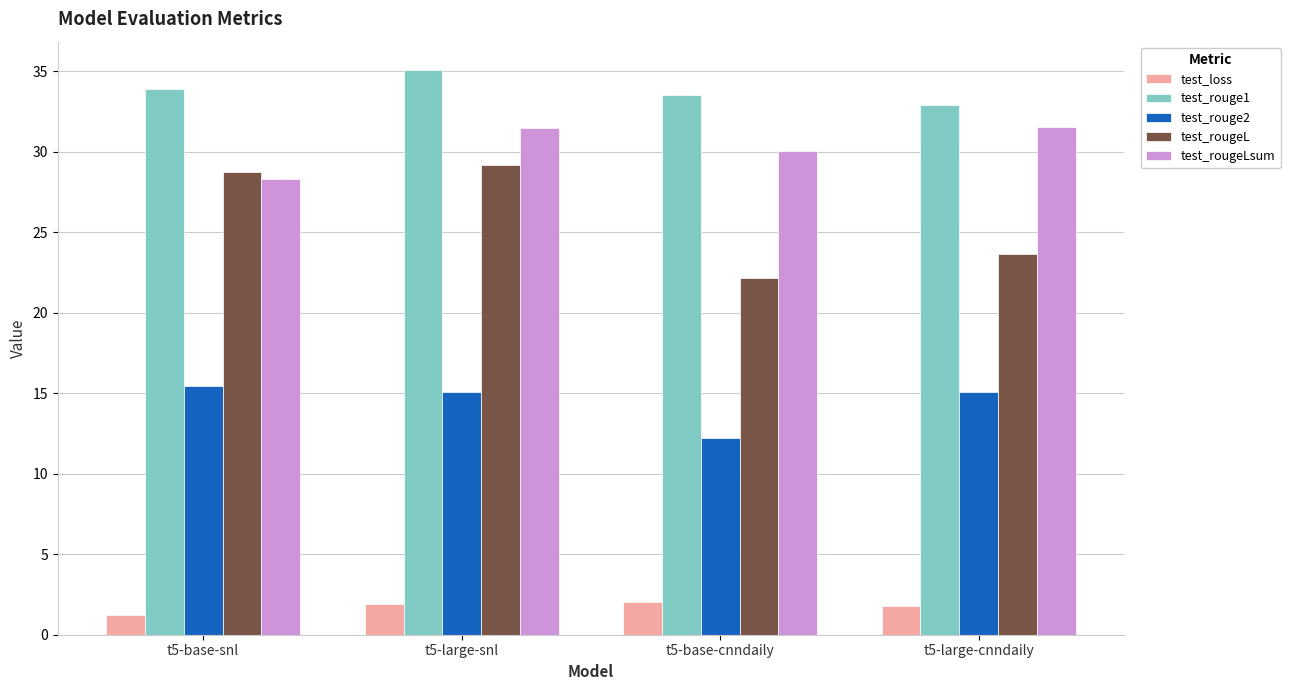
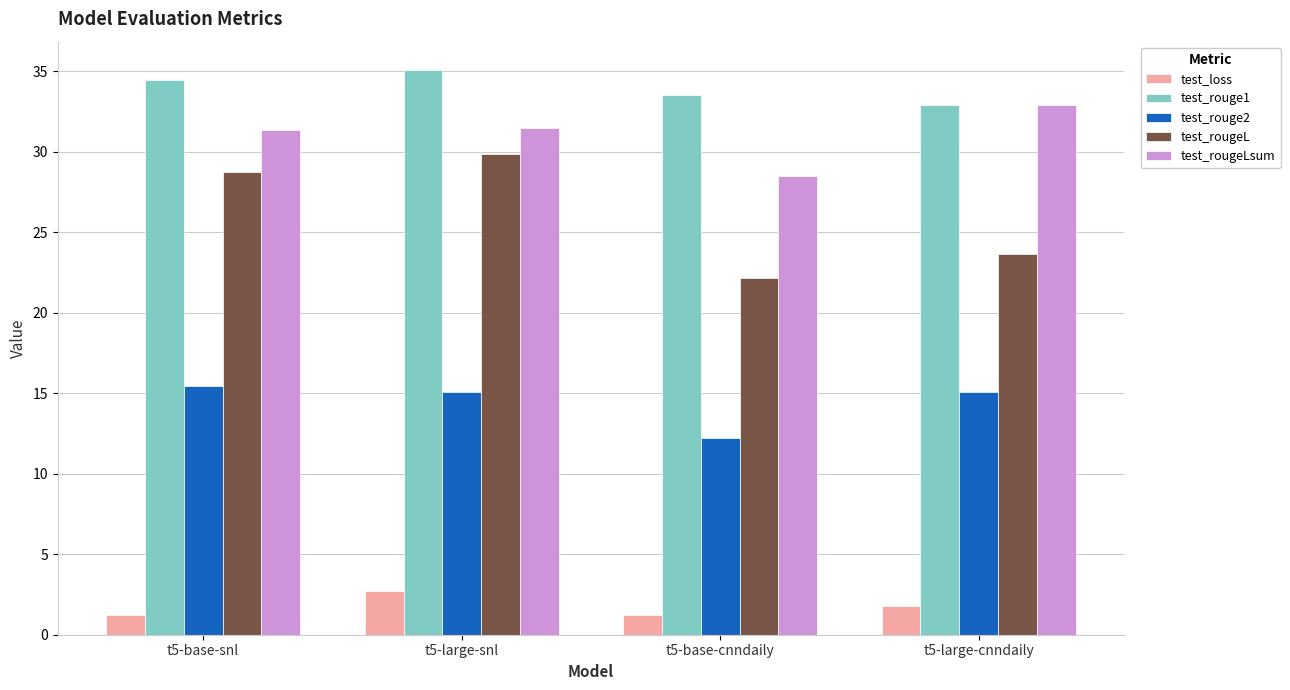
  {
    "test_loss": {
      "t5-base-snl": 1.2,
-     "t5-large-snl": 1.9,
-     "t5-base-cnndaily": 2.0,
+     "t5-large-snl": 2.7,
+     "t5-base-cnndaily": 1.3,
      "t5-large-cnndaily": 1.8
    },
    "test_rouge1": {
-     "t5-base-snl": 33.9,
+     "t5-base-snl": 34.4,
      "t5-large-snl": 35.1,
      "t5-base-cnndaily": 33.5,
      "t5-large-cnndaily": 32.9
    },
    "test_rouge2": {
      "t5-base-snl": 15.4,
      "t5-large-snl": 15.1,
      "t5-base-cnndaily": 12.2,
      "t5-large-cnndaily": 15.1
    },
    "test_rougeL": {
      "t5-base-snl": 28.7,
-     "t5-large-snl": 29.2,
+     "t5-large-snl": 29.9,
      "t5-base-cnndaily": 22.1,
      "t5-large-cnndaily": 23.7
    },
    "test_rougeLsum": {
-     "t5-base-snl": 28.3,
+     "t5-base-snl": 31.3,
      "t5-large-snl": 31.4,
-     "t5-base-cnndaily": 30.1,
-     "t5-large-cnndaily": 31.5
+     "t5-base-cnndaily": 28.5,
+     "t5-large-cnndaily": 32.9
    }
  }
